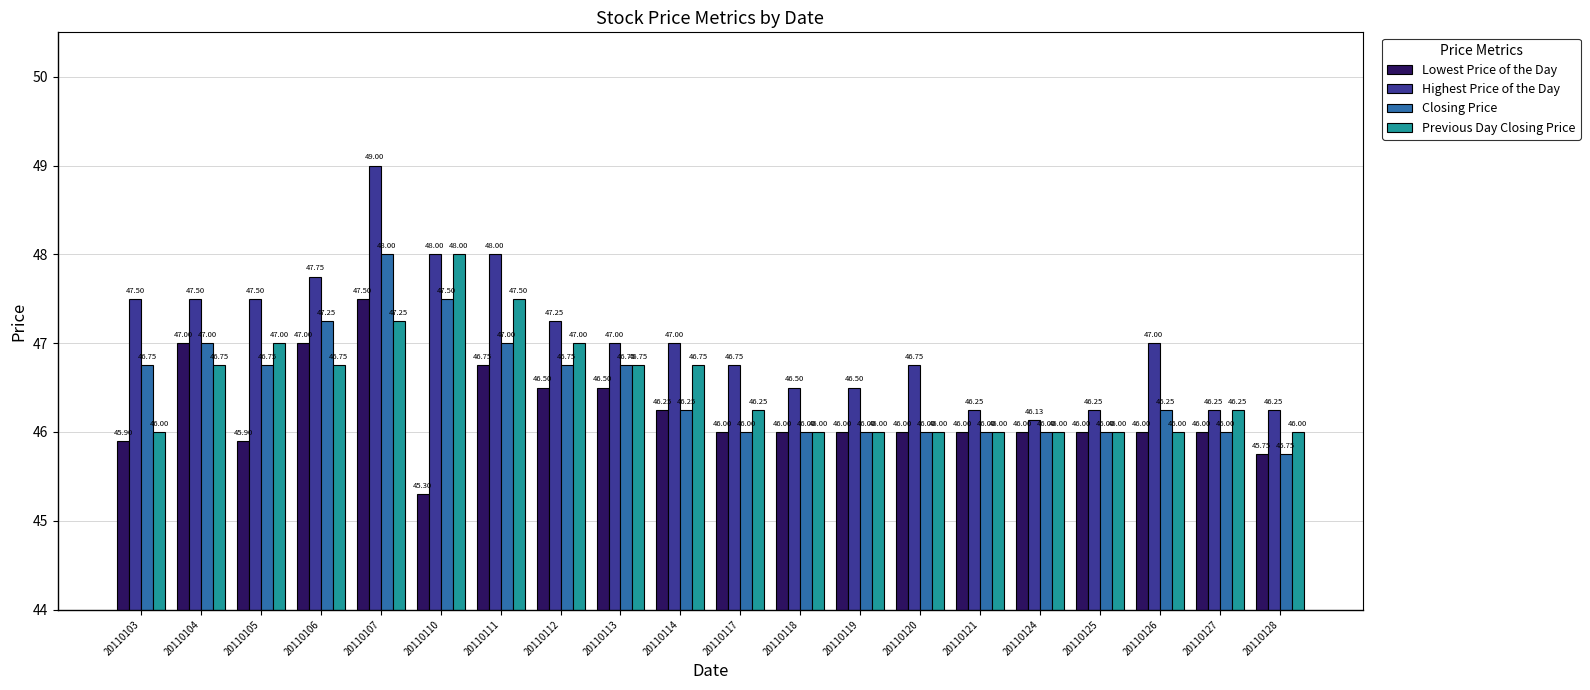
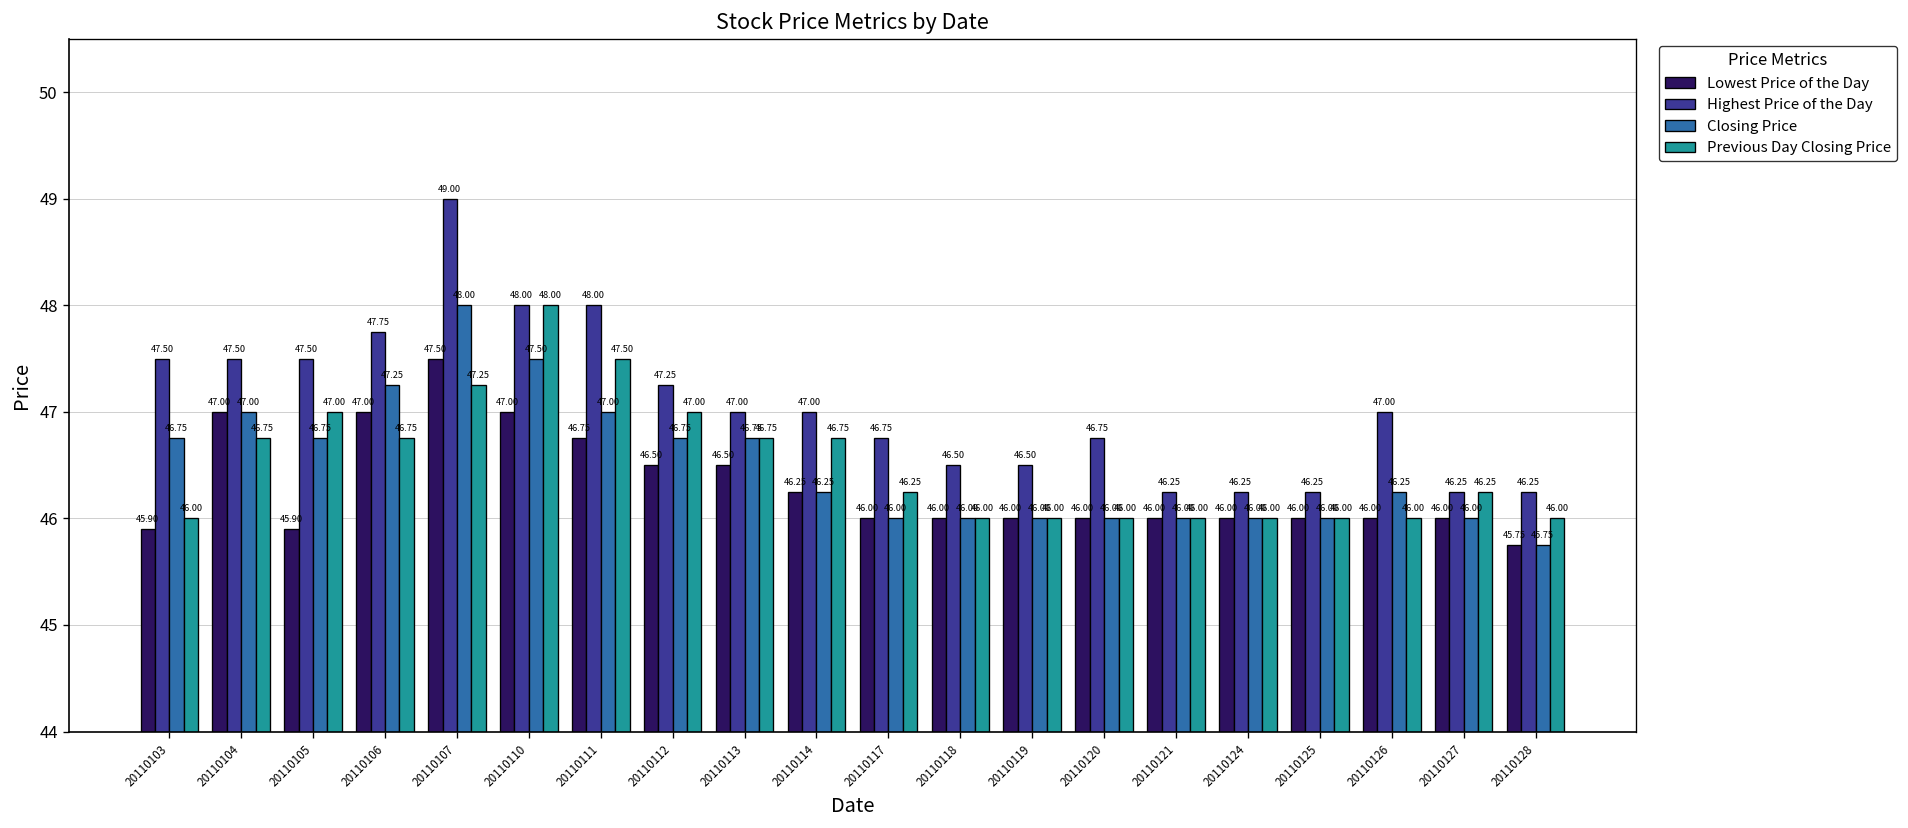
  {
    "Lowest Price of the Day": {
      "20110103": 45.90,
      "20110104": 47.00,
      "20110105": 45.90,
      "20110106": 47.00,
      "20110107": 47.50,
-     "20110110": 45.30,
+     "20110110": 47.00,
      "20110111": 46.75,
      "20110112": 46.50,
      "20110113": 46.50,
      "20110114": 46.25,
      "20110117": 46.00,
      "20110118": 46.00,
      "20110119": 46.00,
      "20110120": 46.00,
      "20110121": 46.00,
      "20110124": 46.00,
      "20110125": 46.00,
      "20110126": 46.00,
      "20110127": 46.00,
      "20110128": 45.75
    },
    "Highest Price of the Day": {
      "20110103": 47.50,
      "20110104": 47.50,
      "20110105": 47.50,
      "20110106": 47.75,
      "20110107": 49.00,
      "20110110": 48.00,
      "20110111": 48.00,
      "20110112": 47.25,
      "20110113": 47.00,
      "20110114": 47.00,
      "20110117": 46.75,
      "20110118": 46.50,
      "20110119": 46.50,
      "20110120": 46.75,
      "20110121": 46.25,
-     "20110124": 46.13,
+     "20110124": 46.25,
      "20110125": 46.25,
      "20110126": 47.00,
      "20110127": 46.25,
      "20110128": 46.25
    }
  }
